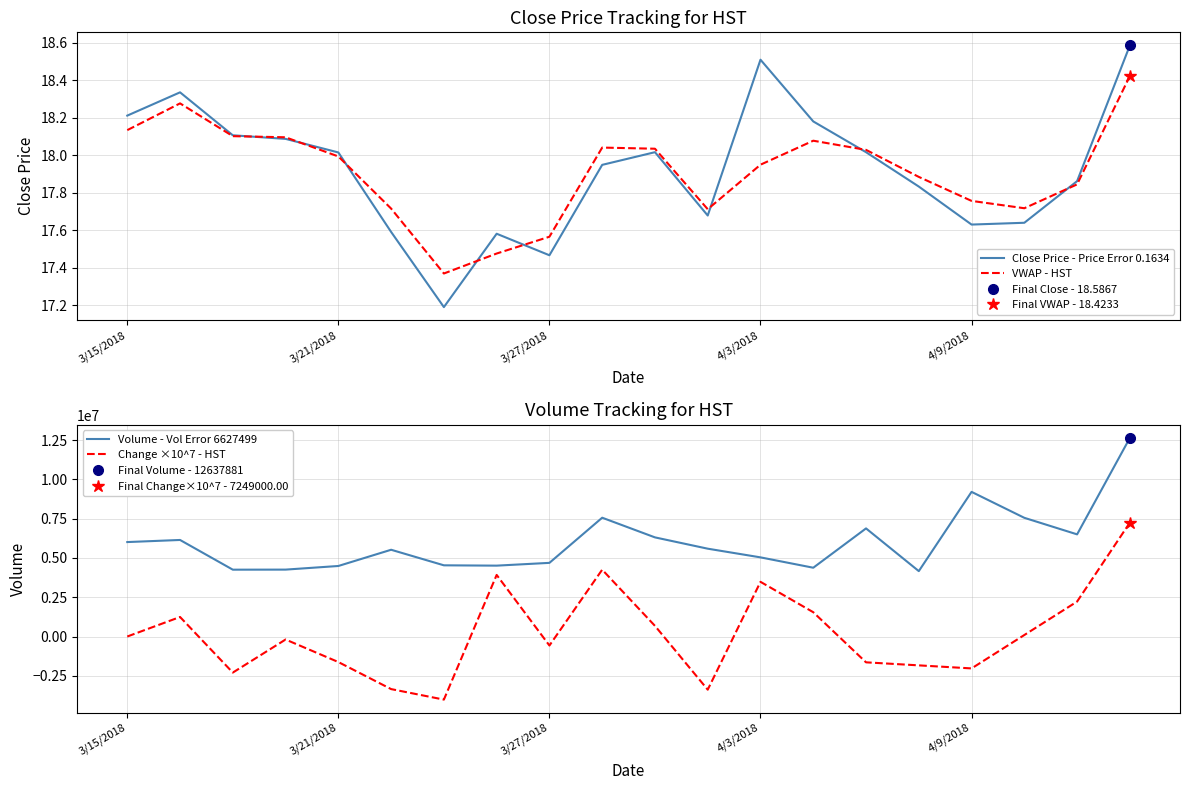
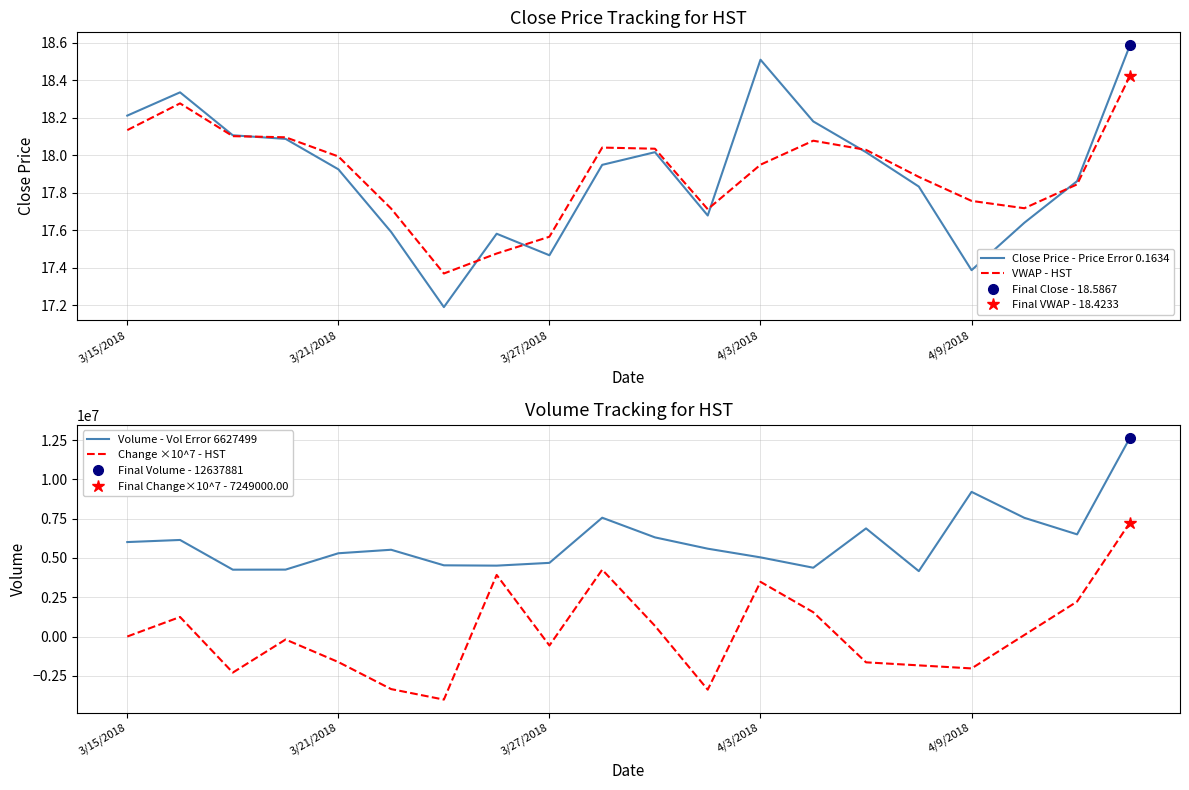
  {
    "Close Price Tracking for HST": {
      "Close Price - Price Error 0.1634": {
        "3/15/2018": 18.21,
-       "3/21/2018": 18.02,
+       "3/21/2018": 17.93,
        "3/27/2018": 17.47,
        "4/3/2018": 18.51,
-       "4/9/2018": 17.63
+       "4/9/2018": 17.39
      }
    },
    "Volume Tracking for HST": {
      "Volume - Vol Error 6627499": {
        "3/15/2018": 6000000,
-       "3/21/2018": 4500000,
+       "3/21/2018": 5300000,
        "3/27/2018": 4700000,
        "4/3/2018": 5000000,
        "4/9/2018": 9200000
      }
    }
  }
